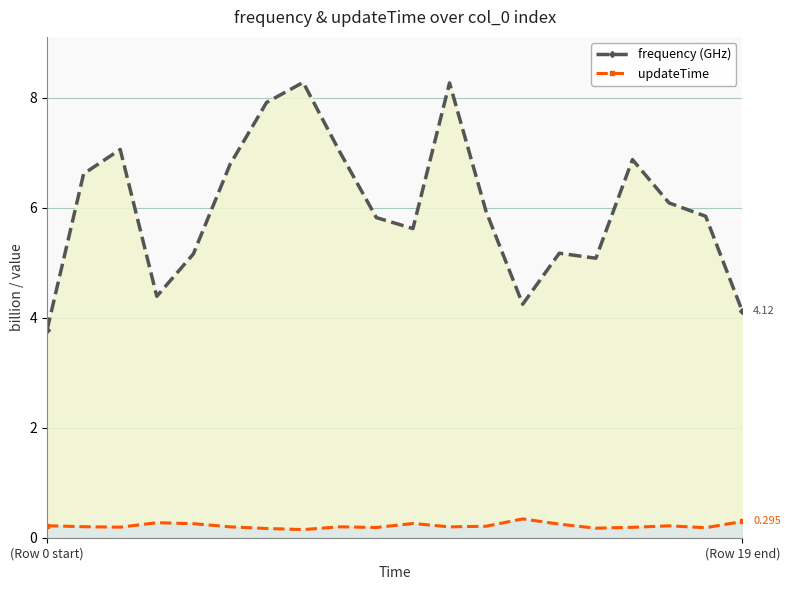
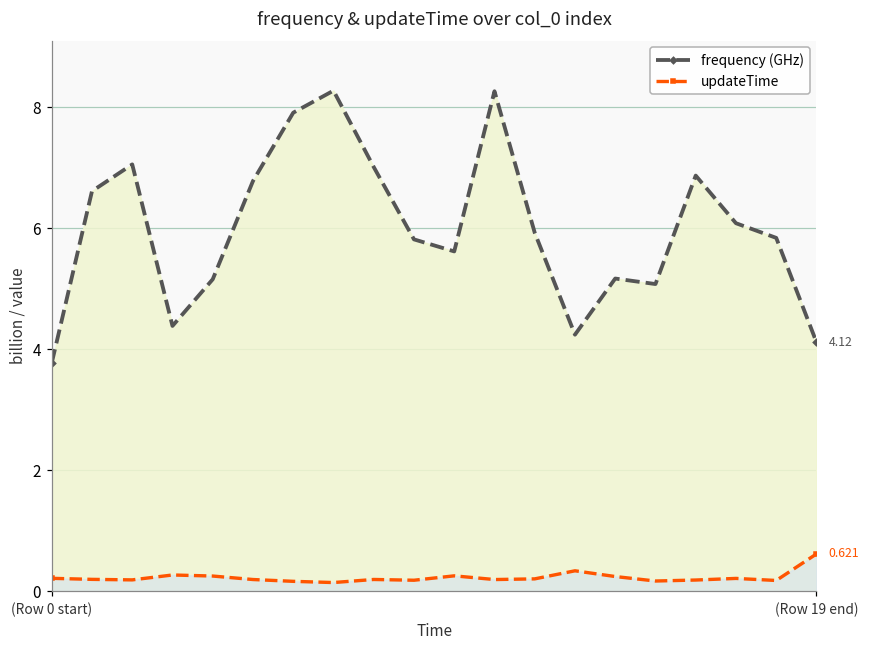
  {
    "frequency (GHz)": {
      "(Row 19 end)": 4.12
    },
    "updateTime": {
-     "(Row 19 end)": 0.295
+     "(Row 19 end)": 0.621
    }
  }
